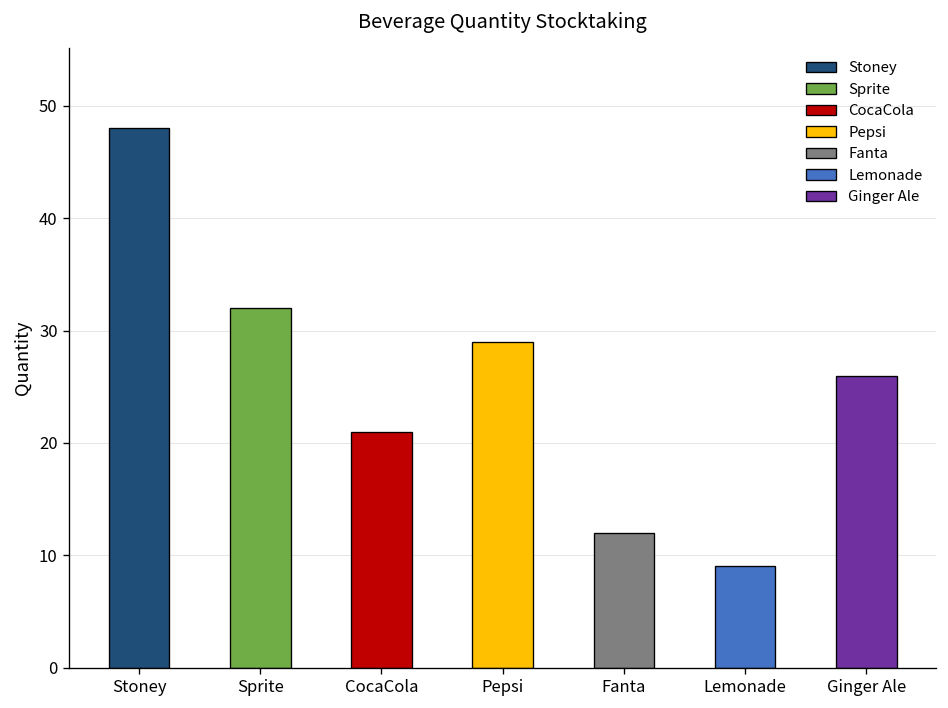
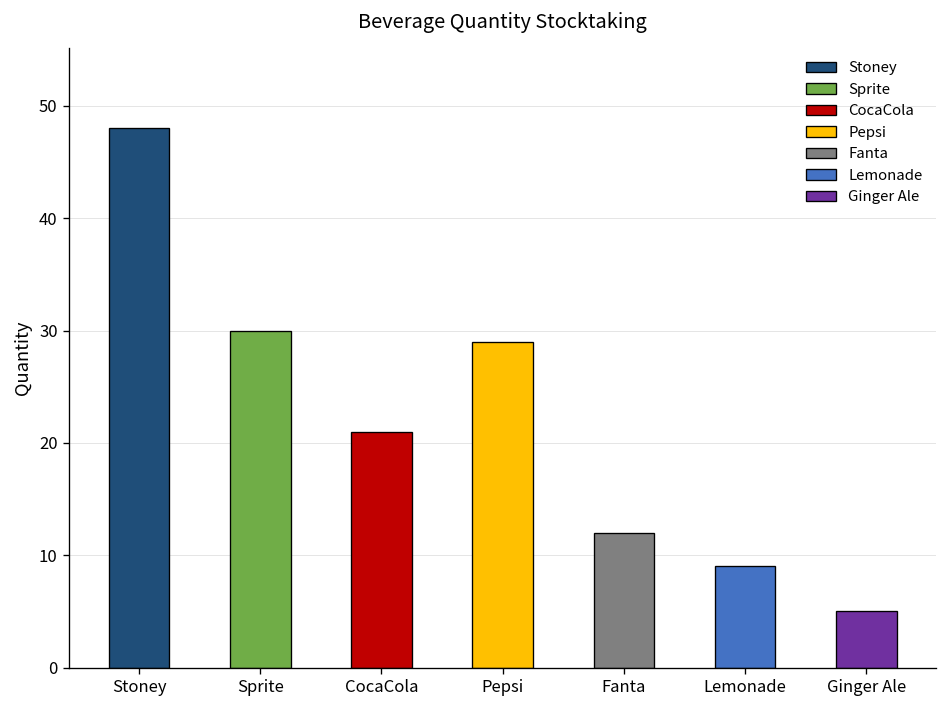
  {
    "Stoney": 48,
-   "Sprite": 32,
+   "Sprite": 30,
    "CocaCola": 21,
    "Pepsi": 29,
    "Fanta": 12,
    "Lemonade": 9,
-   "Ginger Ale": 26
+   "Ginger Ale": 5
  }
